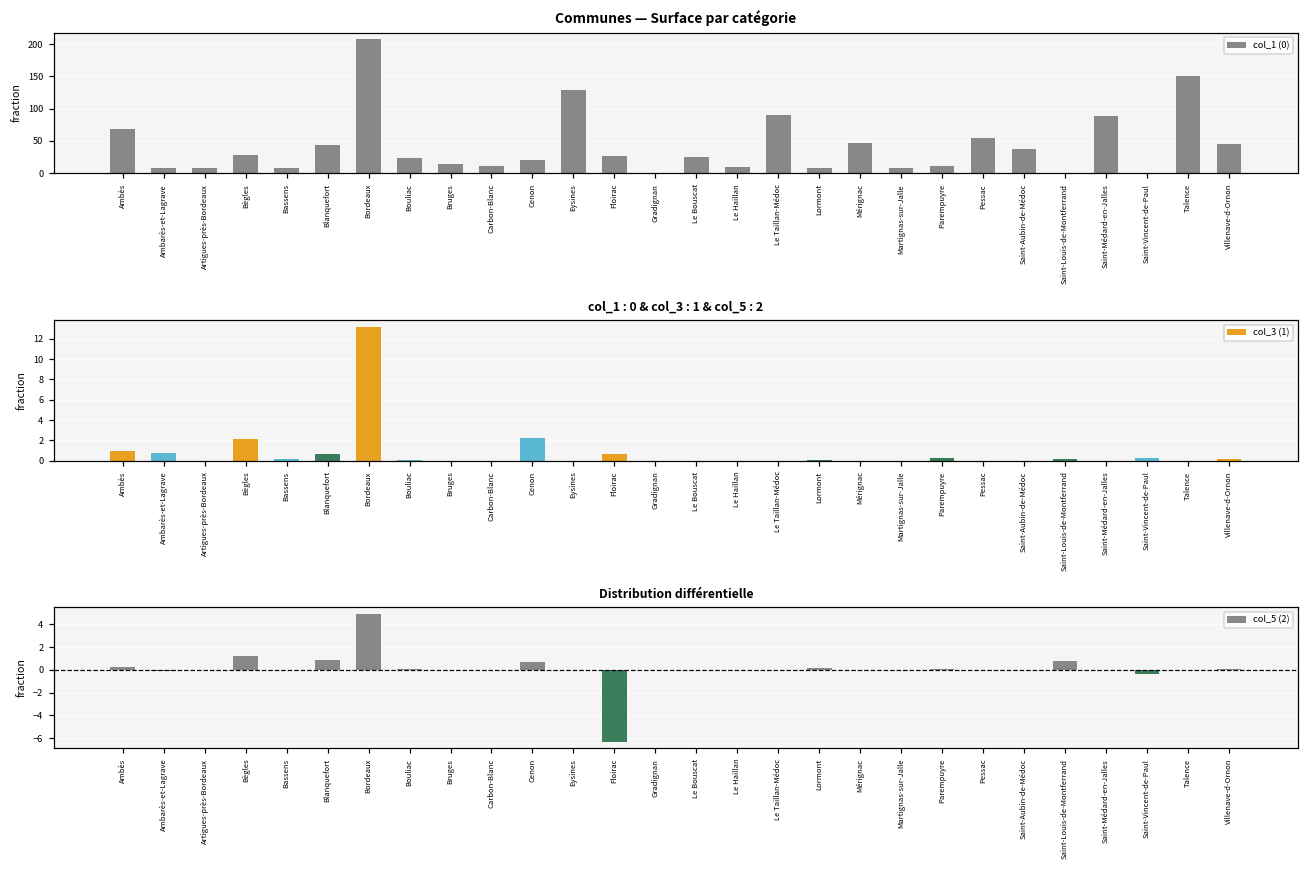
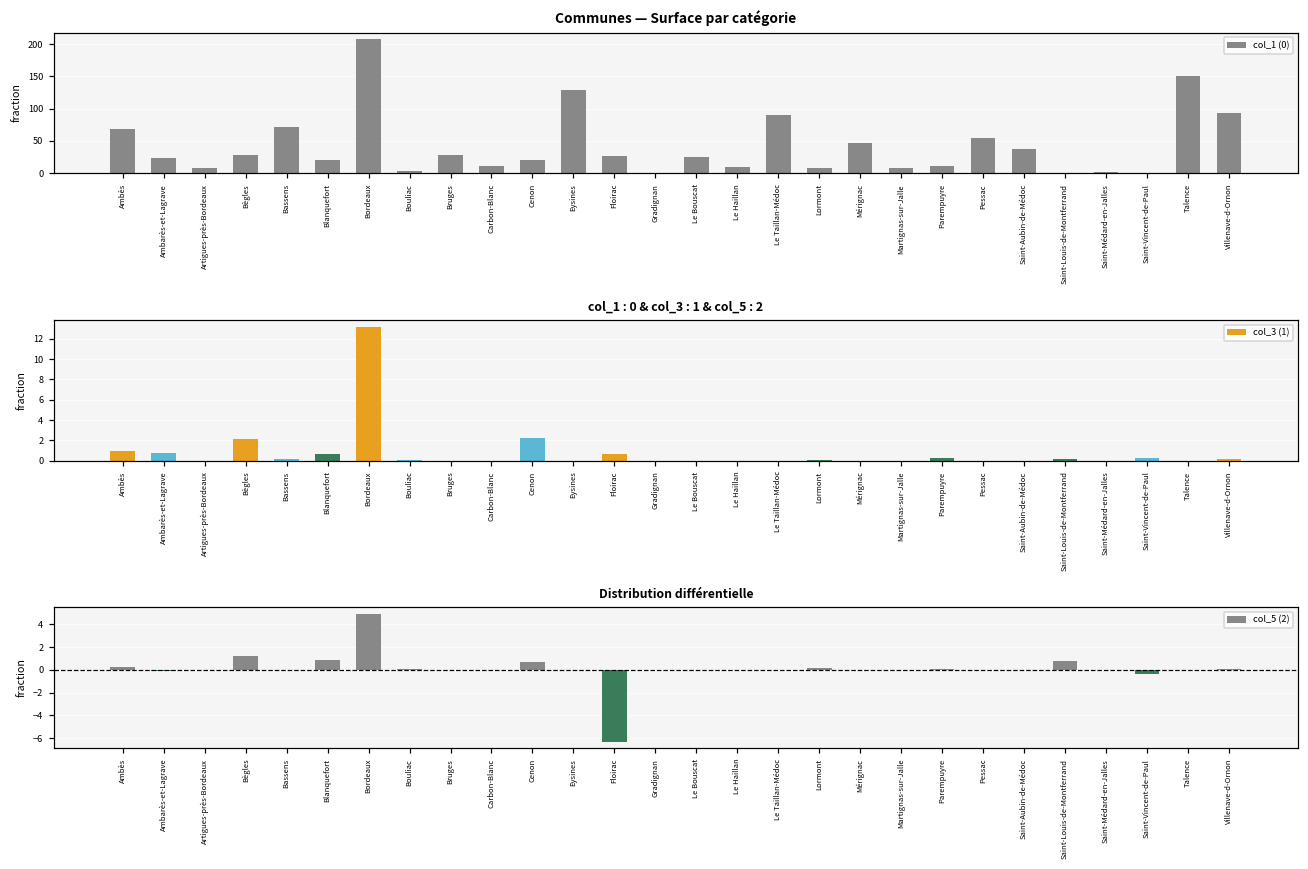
  {
    "Communes — Surface par catégorie": {
      "Ambès": 70,
-     "Ambarès-et-Lagrave": 10,
+     "Ambarès-et-Lagrave": 20,
      "Artigues-près-Bordeaux": 10,
      "Bègles": 30,
-     "Bassens": 10,
-     "Blanquefort": 40,
+     "Bassens": 70,
+     "Blanquefort": 20,
      "Bordeaux": 210,
-     "Bouliac": 20,
-     "Bruges": 10,
+     "Bouliac": 0,
+     "Bruges": 30,
      "Carbon-Blanc": 10,
      "Cenon": 20,
      "Eysines": 130,
      "Floirac": 30,
      "Le Bouscat": 30,
      "Le Haillan": 10,
      "Le Taillan-Médoc": 90,
      "Lormont": 10,
      "Mérignac": 50,
      "Martignas-sur-Jalle": 10,
      "Parempuyre": 10,
      "Pessac": 50,
      "Saint-Aubin-de-Médoc": 40,
      "Saint-Louis-de-Montferrand": 0,
-     "Saint-Médard-en-Jalles": 90,
+     "Saint-Médard-en-Jalles": 0,
      "Talence": 150,
-     "Villenave-d-Ornon": 40
+     "Villenave-d-Ornon": 90
    },
    "col_1 : 0 & col_3 : 1 & col_5 : 2": {
      "Ambès": 1,
      "Ambarès-et-Lagrave": 1,
      "Artigues-près-Bordeaux": 0,
      "Bègles": 2,
      "Blanquefort": 1,
      "Bordeaux": 13,
      "Carbon-Blanc": 0,
      "Cenon": 2,
      "Eysines": 0,
      "Floirac": 1,
      "Gradignan": 0,
      "Le Bouscat": 0,
      "Le Haillan": 0,
      "Le Taillan-Médoc": 0,
      "Mérignac": 0,
      "Martignas-sur-Jalle": 0,
      "Pessac": 0,
      "Saint-Aubin-de-Médoc": 0,
      "Saint-Médard-en-Jalles": 0,
      "Saint-Vincent-de-Paul": 0,
      "Talence": 0
    },
    "Distribution différentielle": {
      "Ambès": 0.3,
      "Artigues-près-Bordeaux": 0.0,
      "Bègles": 1.3,
      "Blanquefort": 0.8,
      "Bordeaux": 4.9,
      "Bruges": 0.0,
      "Carbon-Blanc": 0.0,
      "Cenon": 0.7,
      "Eysines": 0.0,
      "Floirac": -6.3,
      "Gradignan": 0.0,
      "Le Bouscat": 0.0,
      "Le Haillan": 0.0,
      "Le Taillan-Médoc": 0.0,
      "Mérignac": 0.0,
      "Martignas-sur-Jalle": 0.0,
      "Pessac": 0.0,
      "Saint-Aubin-de-Médoc": 0.0,
      "Saint-Louis-de-Montferrand": 0.8,
      "Saint-Médard-en-Jalles": 0.0,
      "Saint-Vincent-de-Paul": -0.4,
      "Talence": 0.0
    }
  }
